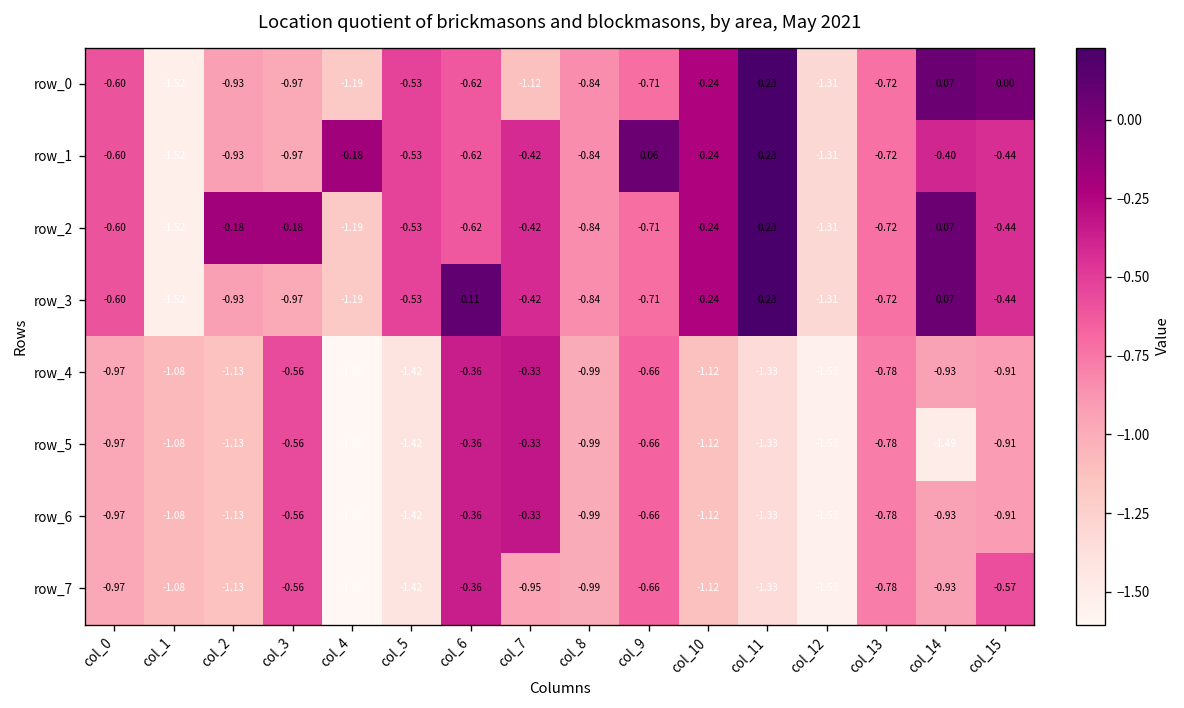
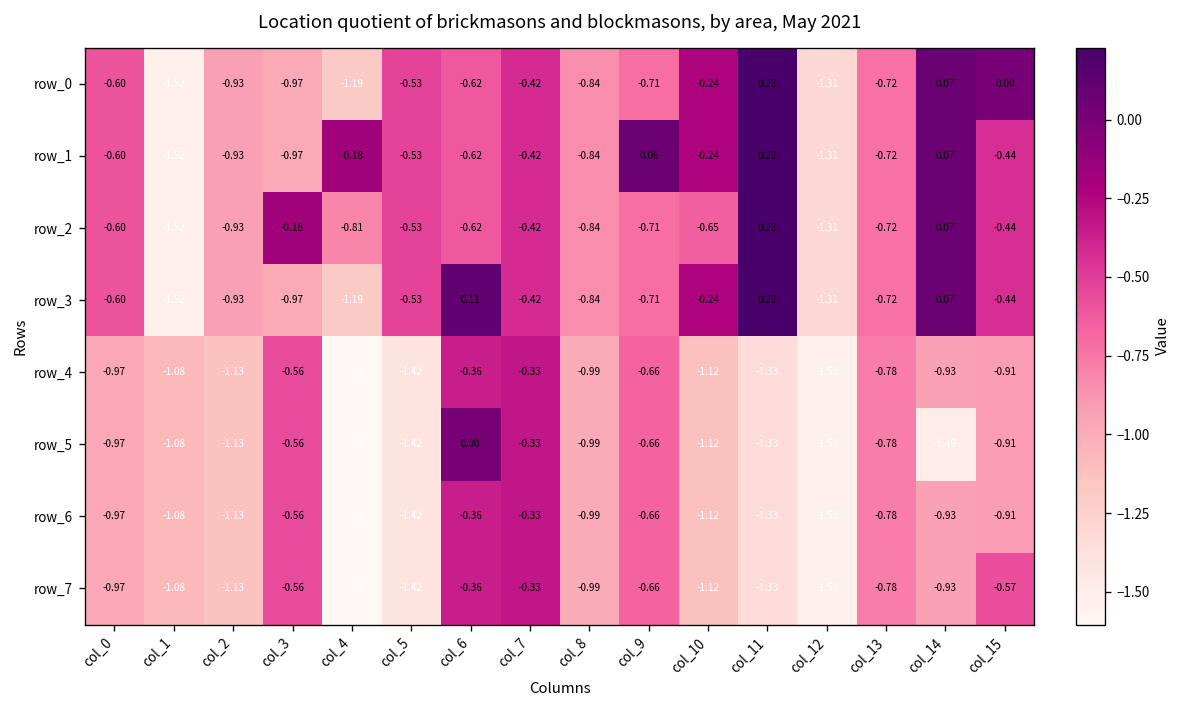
  {
    "row_0": {
      "col_0": -0.60,
      "col_2": -0.93,
      "col_3": -0.97,
      "col_4": -1.19,
      "col_5": -0.53,
      "col_6": -0.62,
-     "col_7": -1.12,
+     "col_7": -0.42,
      "col_8": -0.84,
      "col_9": -0.71,
      "col_10": -0.24,
      "col_11": 0.23,
      "col_13": -0.72,
      "col_14": 0.07,
      "col_15": 0.00
    },
    "row_1": {
      "col_0": -0.60,
      "col_2": -0.93,
      "col_3": -0.97,
      "col_4": -0.18,
      "col_5": -0.53,
      "col_6": -0.62,
      "col_7": -0.42,
      "col_8": -0.84,
      "col_9": 0.06,
      "col_10": -0.24,
      "col_11": 0.23,
      "col_13": -0.72,
-     "col_14": -0.40,
+     "col_14": 0.07,
      "col_15": -0.44
    },
    "row_2": {
      "col_0": -0.60,
-     "col_2": -0.18,
+     "col_2": -0.93,
      "col_3": -0.18,
-     "col_4": -1.19,
+     "col_4": -0.81,
      "col_5": -0.53,
      "col_6": -0.62,
      "col_7": -0.42,
      "col_8": -0.84,
      "col_9": -0.71,
-     "col_10": -0.24,
+     "col_10": -0.65,
      "col_11": 0.23,
      "col_13": -0.72,
      "col_14": 0.07,
      "col_15": -0.44
    },
    "row_3": {
      "col_0": -0.60,
      "col_2": -0.93,
      "col_3": -0.97,
      "col_4": -1.19,
      "col_5": -0.53,
      "col_6": 0.11,
      "col_7": -0.42,
      "col_8": -0.84,
      "col_9": -0.71,
      "col_10": -0.24,
      "col_11": 0.23,
      "col_13": -0.72,
      "col_14": 0.07,
      "col_15": -0.44
    },
    "row_4": {
      "col_0": -0.97,
      "col_1": -1.08,
      "col_2": -1.13,
      "col_3": -0.56,
      "col_6": -0.36,
      "col_7": -0.33,
      "col_8": -0.99,
      "col_9": -0.66,
      "col_10": -1.12,
      "col_13": -0.78,
      "col_14": -0.93,
      "col_15": -0.91
    },
    "row_5": {
      "col_0": -0.97,
      "col_1": -1.08,
      "col_2": -1.13,
      "col_3": -0.56,
-     "col_6": -0.36,
+     "col_6": 0.00,
      "col_7": -0.33,
      "col_8": -0.99,
      "col_9": -0.66,
      "col_10": -1.12,
      "col_13": -0.78,
      "col_15": -0.91
    },
    "row_6": {
      "col_0": -0.97,
      "col_1": -1.08,
      "col_2": -1.13,
      "col_3": -0.56,
      "col_6": -0.36,
      "col_7": -0.33,
      "col_8": -0.99,
      "col_9": -0.66,
      "col_10": -1.12,
      "col_13": -0.78,
      "col_14": -0.93,
      "col_15": -0.91
    },
    "row_7": {
      "col_0": -0.97,
      "col_1": -1.08,
      "col_2": -1.13,
      "col_3": -0.56,
      "col_6": -0.36,
-     "col_7": -0.95,
+     "col_7": -0.33,
      "col_8": -0.99,
      "col_9": -0.66,
      "col_10": -1.12,
      "col_13": -0.78,
      "col_14": -0.93,
      "col_15": -0.57
    }
  }
